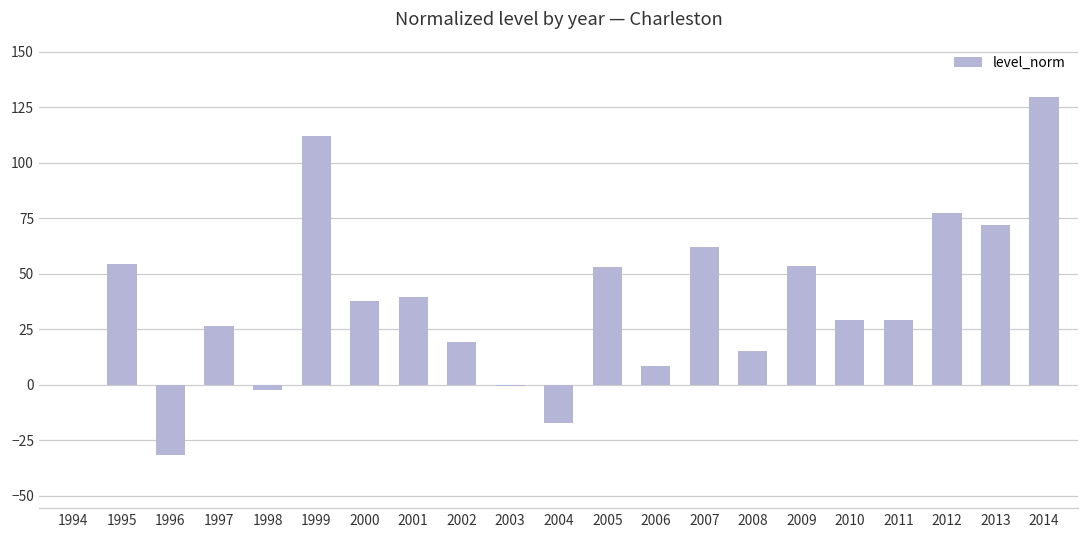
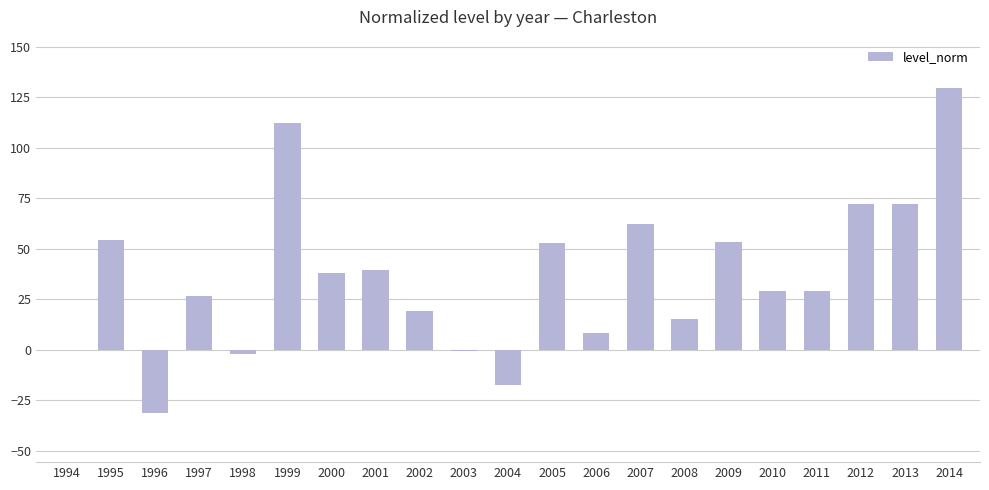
  {
    "1994": 0,
    "1995": 54,
    "1996": -32,
    "1997": 27,
    "1998": -2,
    "1999": 112,
    "2000": 38,
    "2001": 40,
    "2002": 19,
    "2004": -18,
    "2005": 53,
    "2006": 8,
    "2007": 62,
    "2008": 15,
    "2009": 54,
    "2010": 29,
    "2011": 29,
-   "2012": 77,
+   "2012": 72,
    "2013": 72,
    "2014": 130
  }
